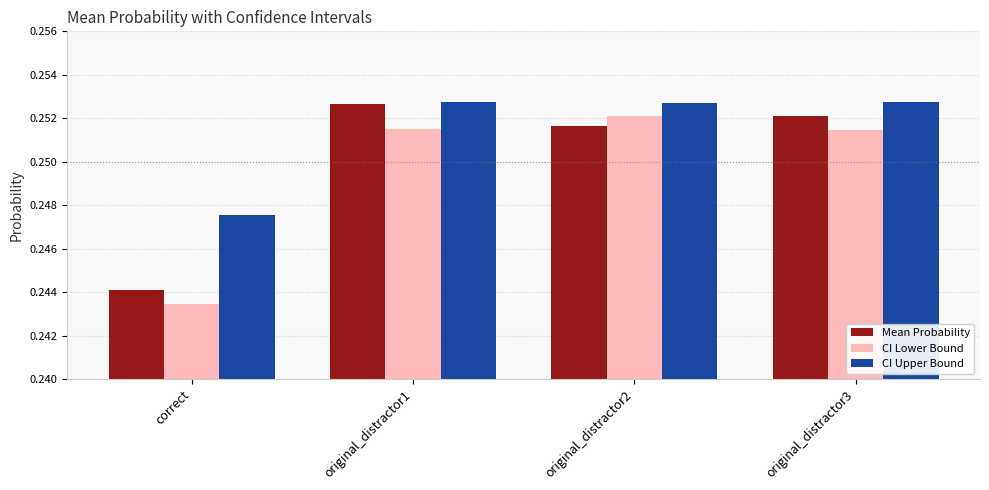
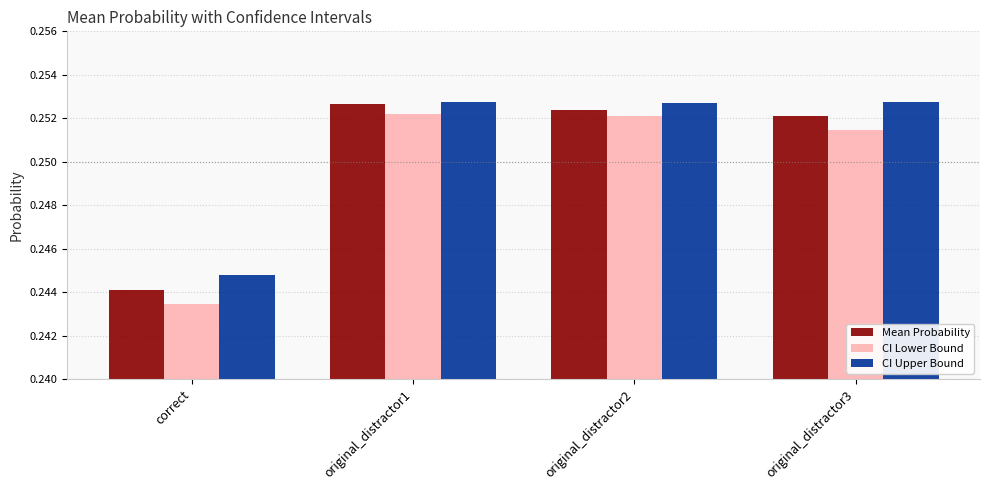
  {
    "Mean Probability": {
      "correct": 0.2441,
      "original_distractor1": 0.2527,
-     "original_distractor2": 0.2516,
+     "original_distractor2": 0.2524,
      "original_distractor3": 0.2521
    },
    "CI Lower Bound": {
      "correct": 0.2435,
-     "original_distractor1": 0.2515,
+     "original_distractor1": 0.2522,
      "original_distractor2": 0.2521,
      "original_distractor3": 0.2515
    },
    "CI Upper Bound": {
-     "correct": 0.2476,
+     "correct": 0.2448,
      "original_distractor1": 0.2527,
      "original_distractor2": 0.2527,
      "original_distractor3": 0.2527
    }
  }
